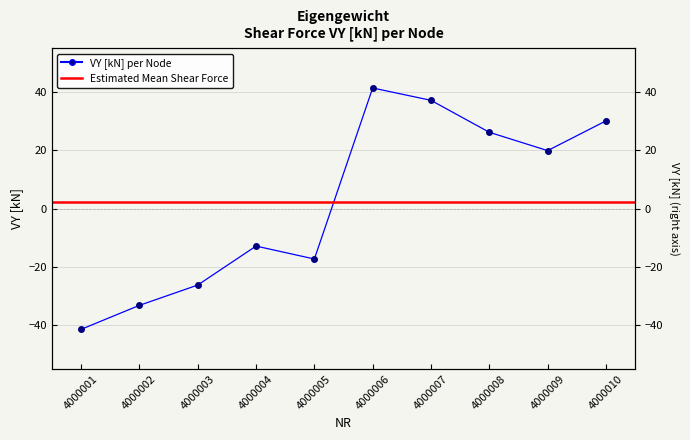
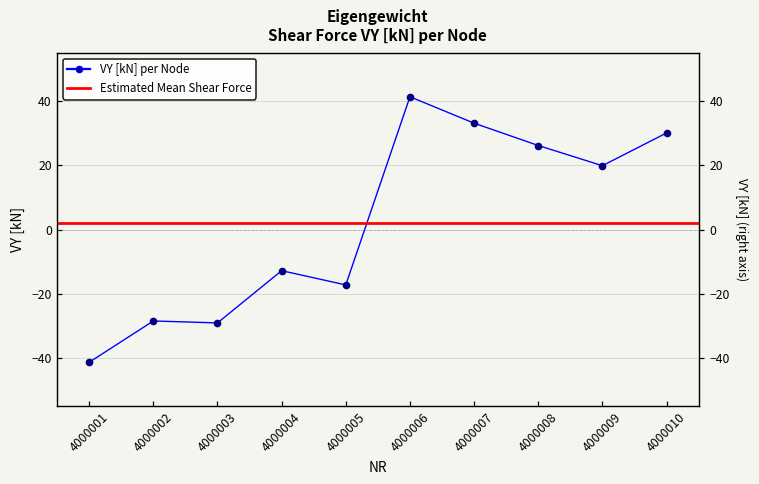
  {
    "4000001": -41,
-   "4000002": -33,
-   "4000003": -26,
+   "4000002": -29,
+   "4000003": -29,
    "4000004": -13,
    "4000005": -17,
    "4000006": 41,
-   "4000007": 37,
+   "4000007": 33,
    "4000008": 26,
    "4000009": 20,
    "4000010": 30
  }
